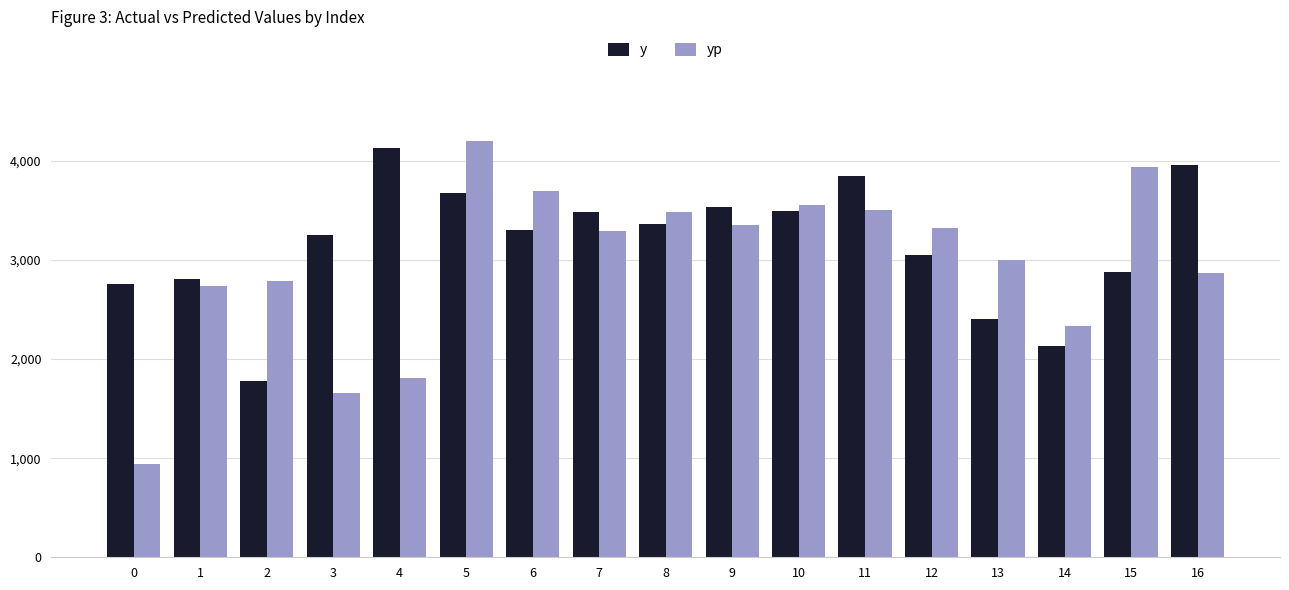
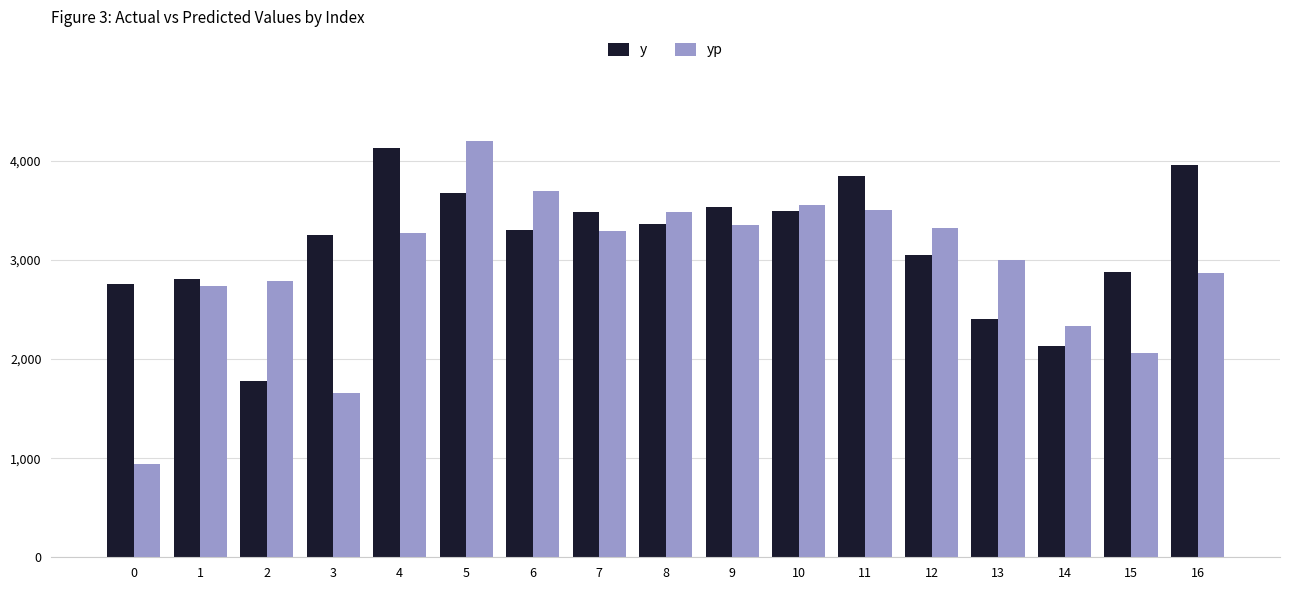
  {
    "y": {
      "0": "2,800",
      "1": "2,800",
      "2": "1,800",
      "3": "3,300",
      "4": "4,100",
      "5": "3,700",
      "6": "3,300",
      "7": "3,500",
      "8": "3,400",
      "9": "3,500",
      "10": "3,500",
      "11": "3,900",
      "12": "3,100",
      "13": "2,400",
      "14": "2,100",
      "15": "2,900",
      "16": "4,000"
    },
    "yp": {
      "0": "900",
      "1": "2,700",
      "2": "2,800",
      "3": "1,700",
-     "4": "1,800",
+     "4": "3,300",
      "5": "4,200",
      "6": "3,700",
      "7": "3,300",
      "8": "3,500",
      "9": "3,400",
      "10": "3,600",
      "11": "3,500",
      "12": "3,300",
      "13": "3,000",
      "14": "2,300",
-     "15": "3,900",
+     "15": "2,100",
      "16": "2,900"
    }
  }
